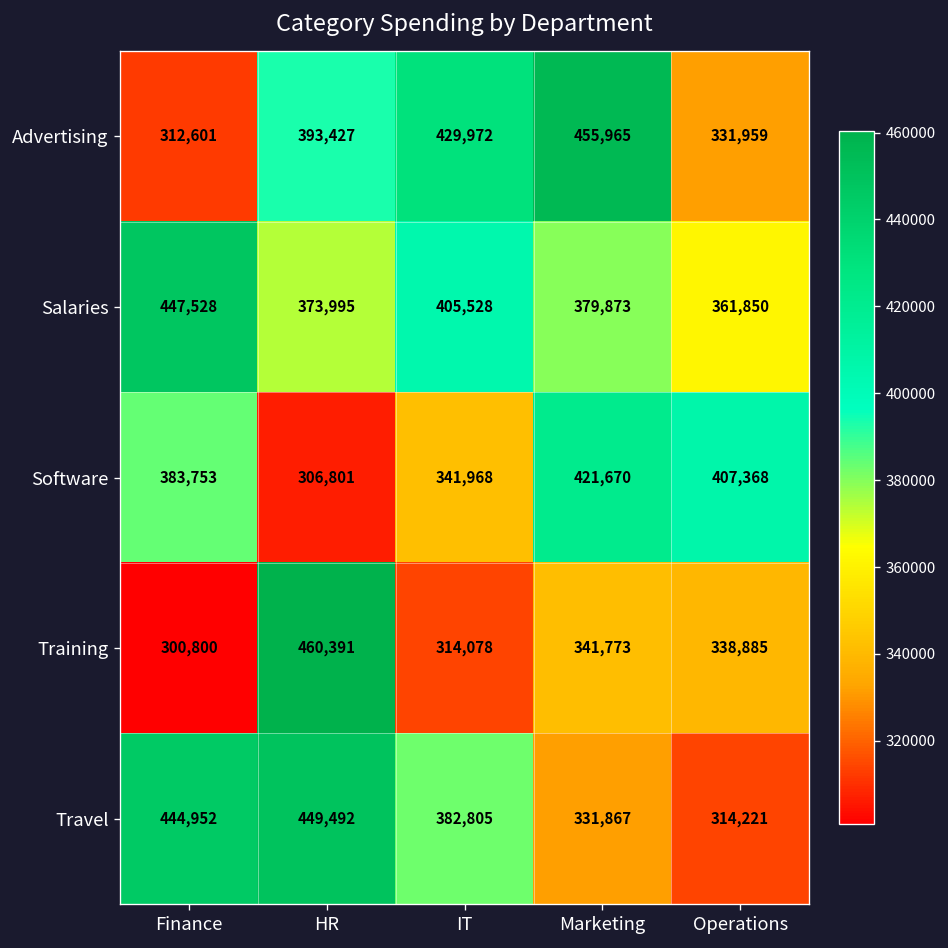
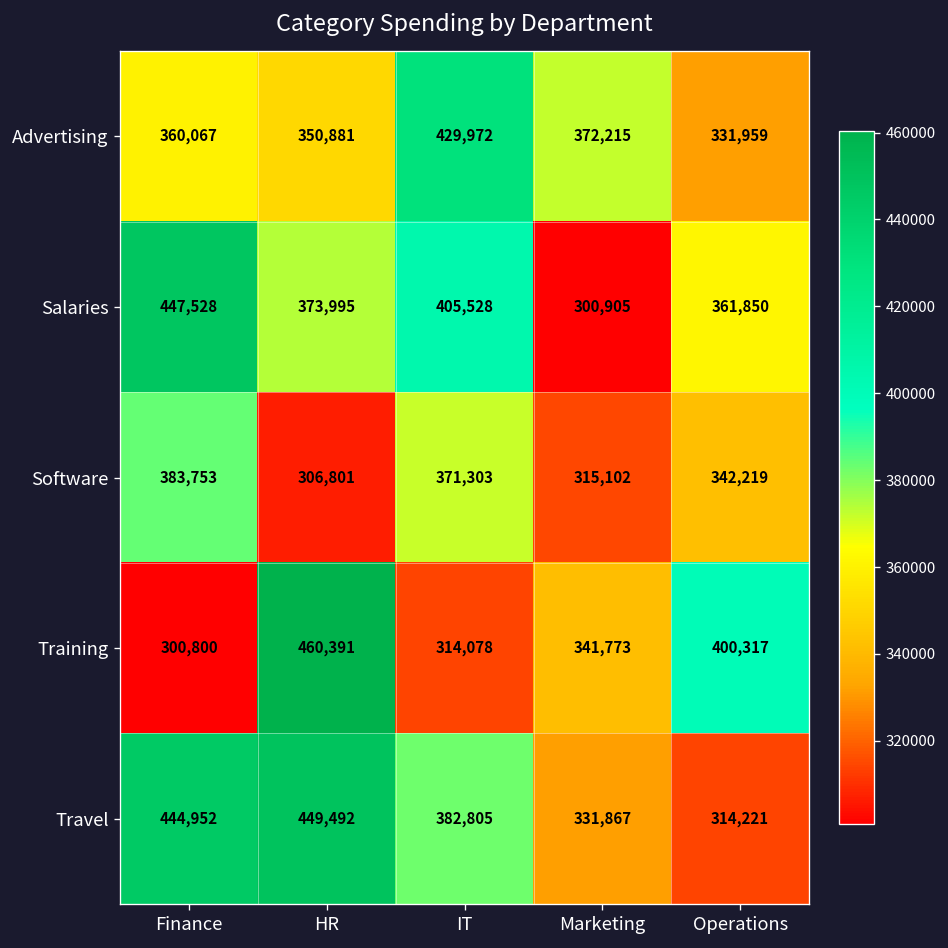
  {
    "Advertising": {
-     "Finance": "312,601",
-     "HR": "393,427",
+     "Finance": "360,067",
+     "HR": "350,881",
      "IT": "429,972",
-     "Marketing": "455,965",
+     "Marketing": "372,215",
      "Operations": "331,959"
    },
    "Salaries": {
      "Finance": "447,528",
      "HR": "373,995",
      "IT": "405,528",
-     "Marketing": "379,873",
+     "Marketing": "300,905",
      "Operations": "361,850"
    },
    "Software": {
      "Finance": "383,753",
      "HR": "306,801",
-     "IT": "341,968",
-     "Marketing": "421,670",
-     "Operations": "407,368"
+     "IT": "371,303",
+     "Marketing": "315,102",
+     "Operations": "342,219"
    },
    "Training": {
      "Finance": "300,800",
      "HR": "460,391",
      "IT": "314,078",
      "Marketing": "341,773",
-     "Operations": "338,885"
+     "Operations": "400,317"
    },
    "Travel": {
      "Finance": "444,952",
      "HR": "449,492",
      "IT": "382,805",
      "Marketing": "331,867",
      "Operations": "314,221"
    }
  }
